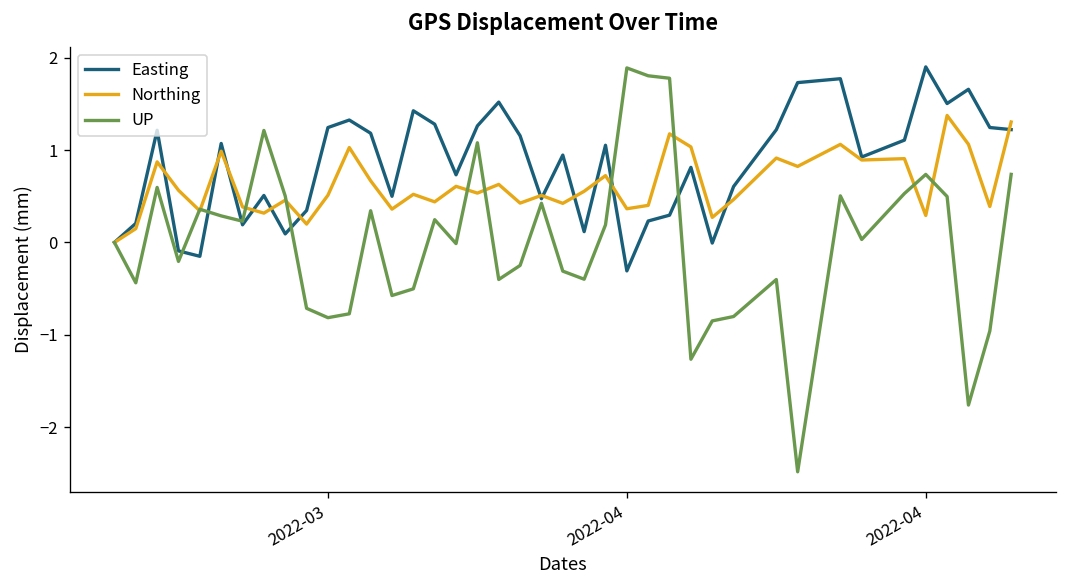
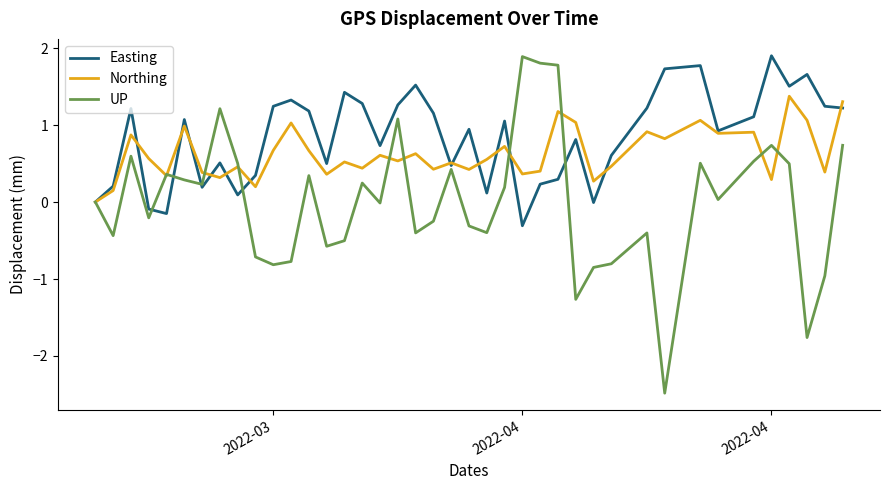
  {
    "Easting": {
      "2022-03": 1.2
    },
    "Northing": {
-     "2022-03": 0.5
+     "2022-03": 0.7
    },
    "UP": {
      "2022-03": -0.8
    }
  }
